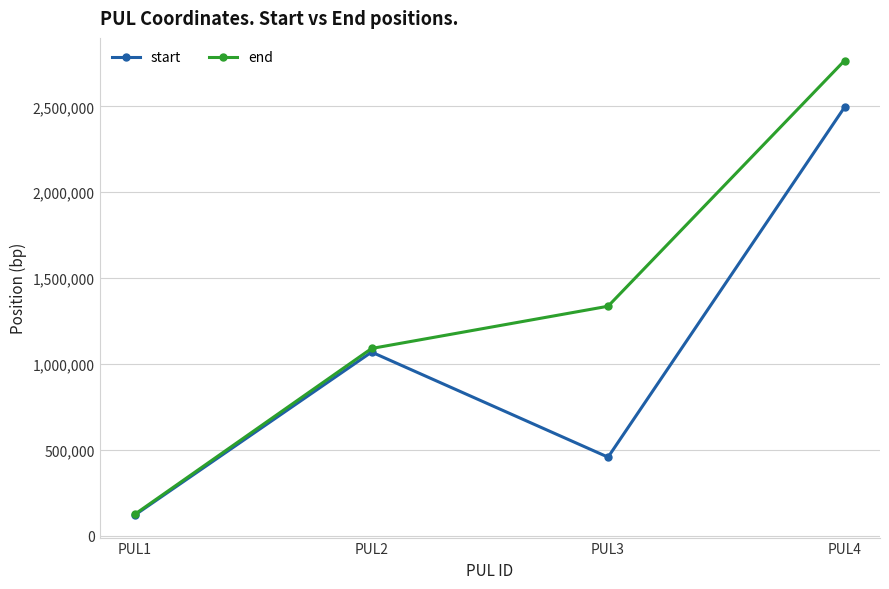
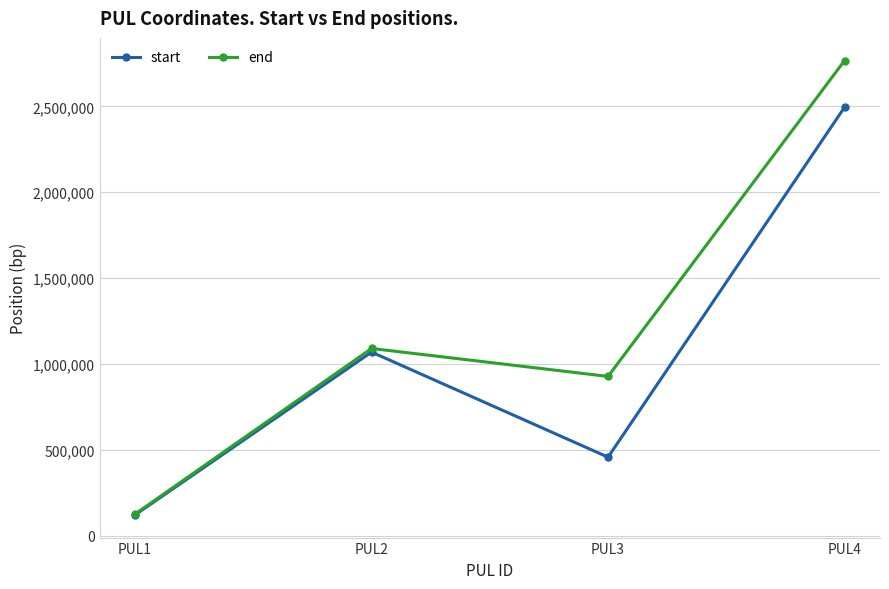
  {
    "start": {
      "PUL2": "1,070,000",
      "PUL3": "460,000",
      "PUL4": "2,490,000"
    },
    "end": {
      "PUL2": "1,090,000",
-     "PUL3": "1,340,000",
+     "PUL3": "930,000",
      "PUL4": "2,770,000"
    }
  }
